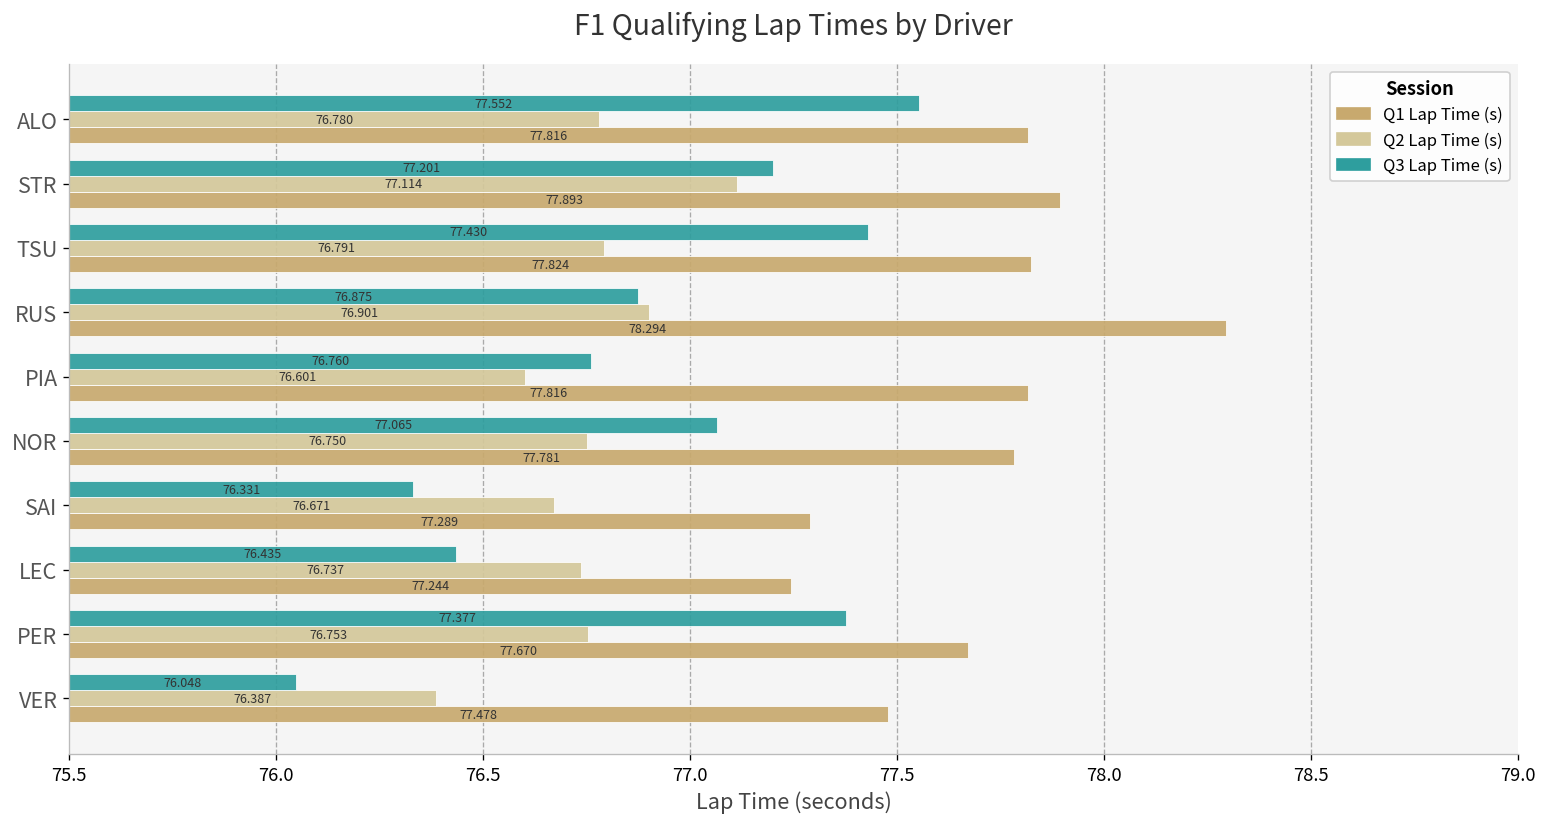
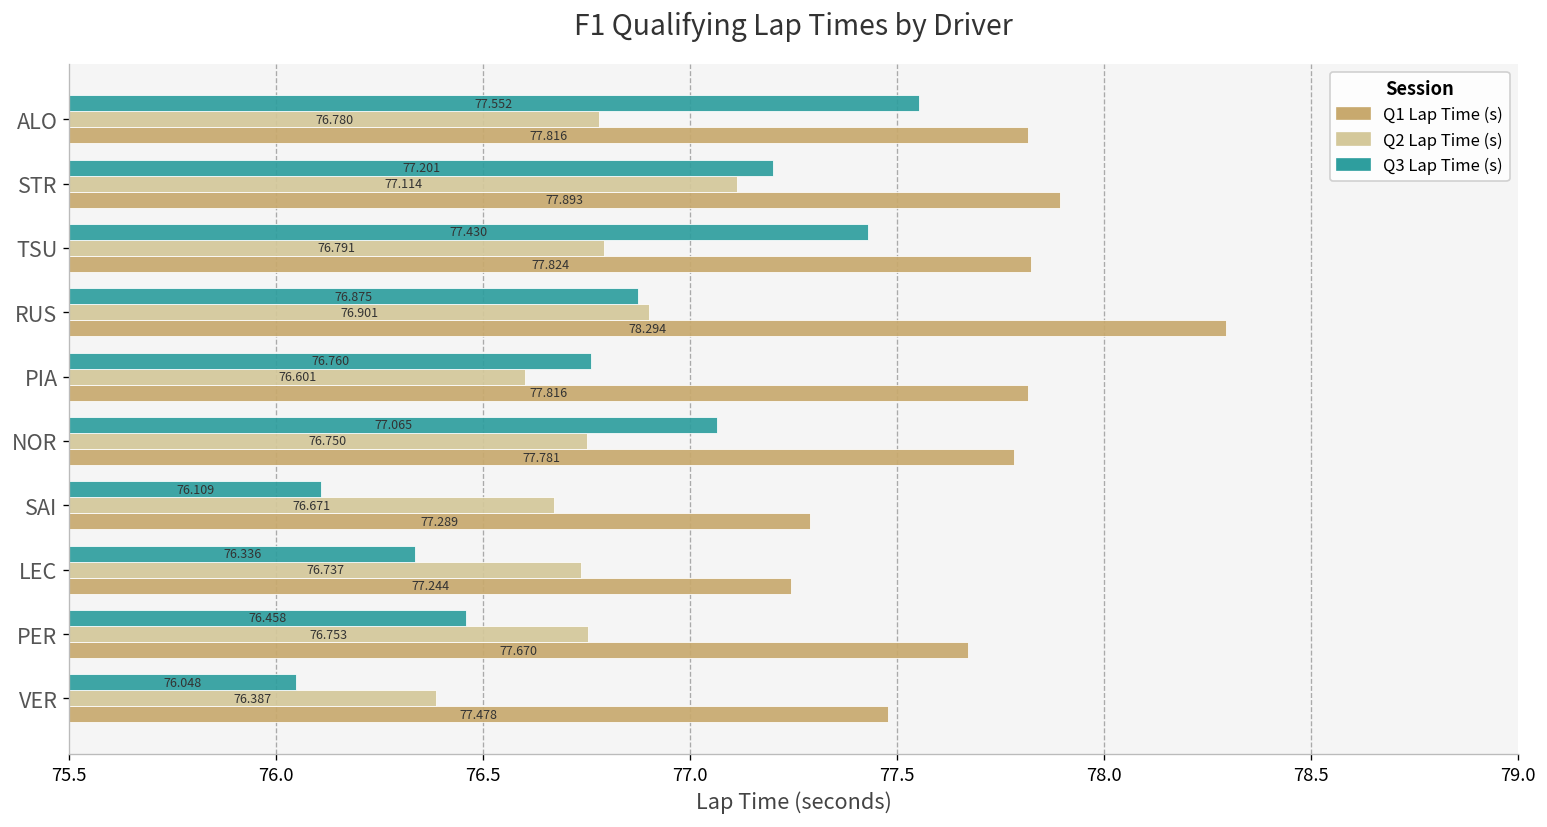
  {
    "Q3 Lap Time (s)": {
-     "SAI": 76.331,
-     "LEC": 76.435,
-     "PER": 77.377
+     "SAI": 76.109,
+     "LEC": 76.336,
+     "PER": 76.458
    }
  }
